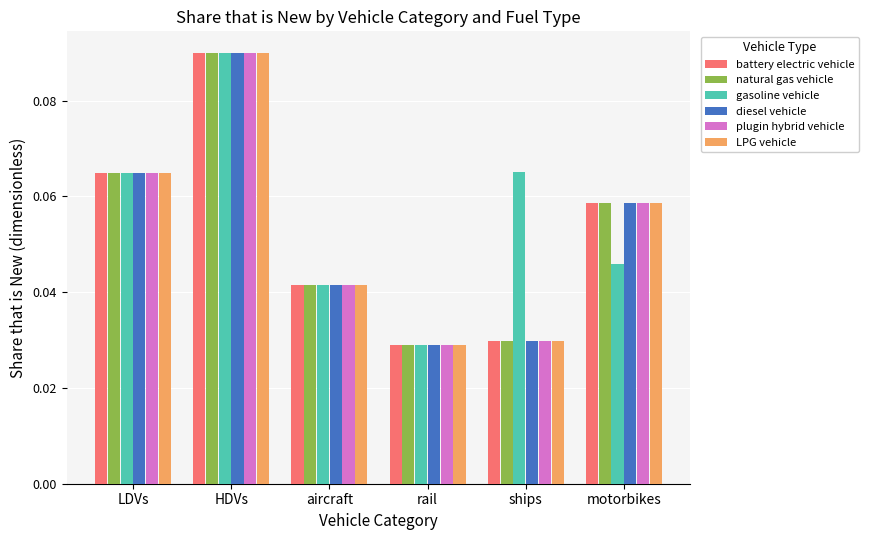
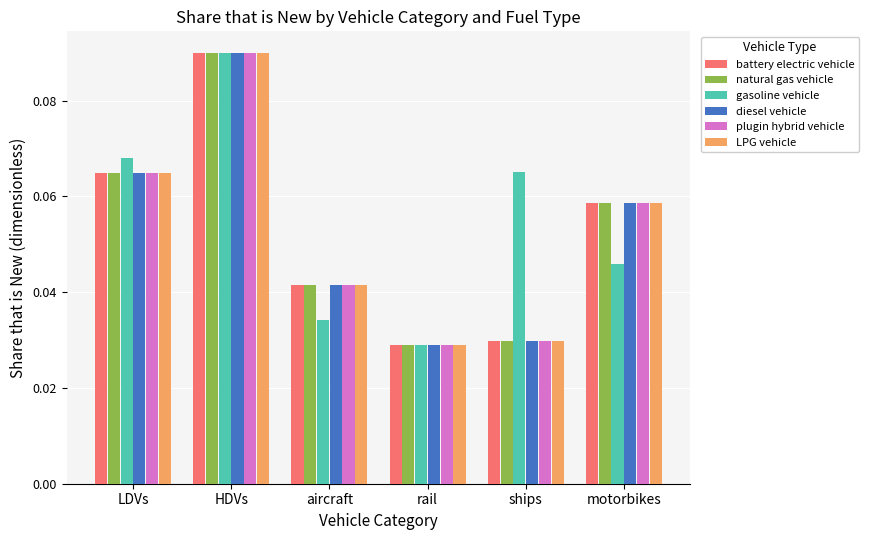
  {
    "natural gas vehicle": {
      "LDVs": 0.065,
      "HDVs": 0.090,
      "aircraft": 0.042,
      "rail": 0.029,
      "ships": 0.030,
      "motorbikes": 0.059
    },
    "gasoline vehicle": {
-     "LDVs": 0.065,
+     "LDVs": 0.068,
      "HDVs": 0.090,
-     "aircraft": 0.042,
+     "aircraft": 0.034,
      "rail": 0.029,
      "ships": 0.065,
      "motorbikes": 0.046
    },
    "diesel vehicle": {
      "LDVs": 0.065,
      "HDVs": 0.090,
      "aircraft": 0.042,
      "rail": 0.029,
      "ships": 0.030,
      "motorbikes": 0.059
    },
    "plugin hybrid vehicle": {
      "LDVs": 0.065,
      "HDVs": 0.090,
      "aircraft": 0.042,
      "rail": 0.029,
      "ships": 0.030,
      "motorbikes": 0.059
    }
  }
